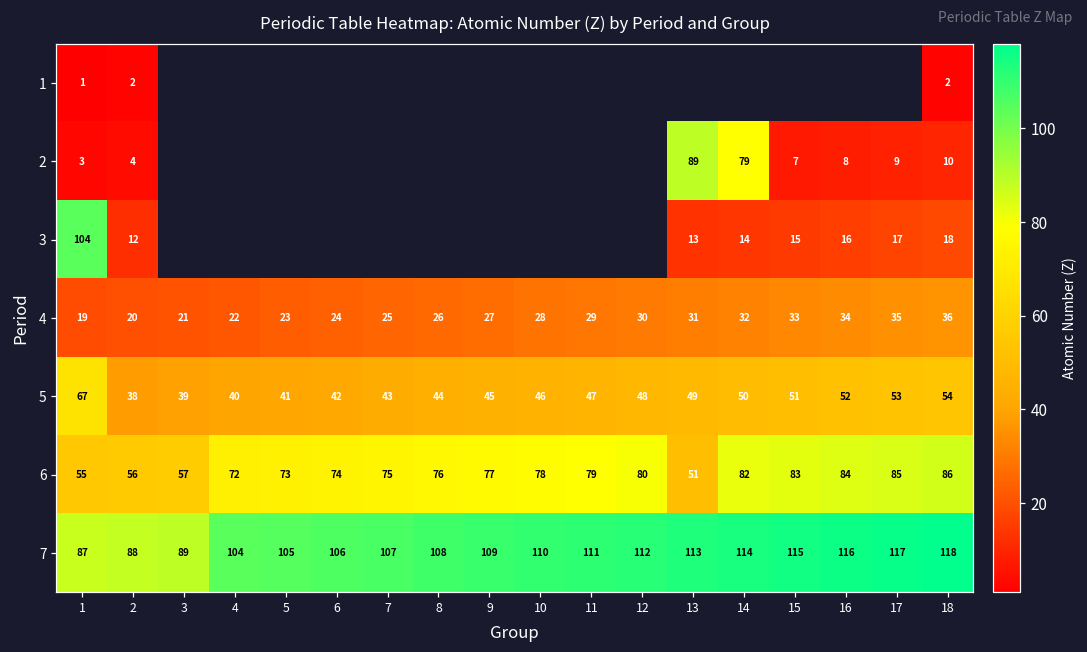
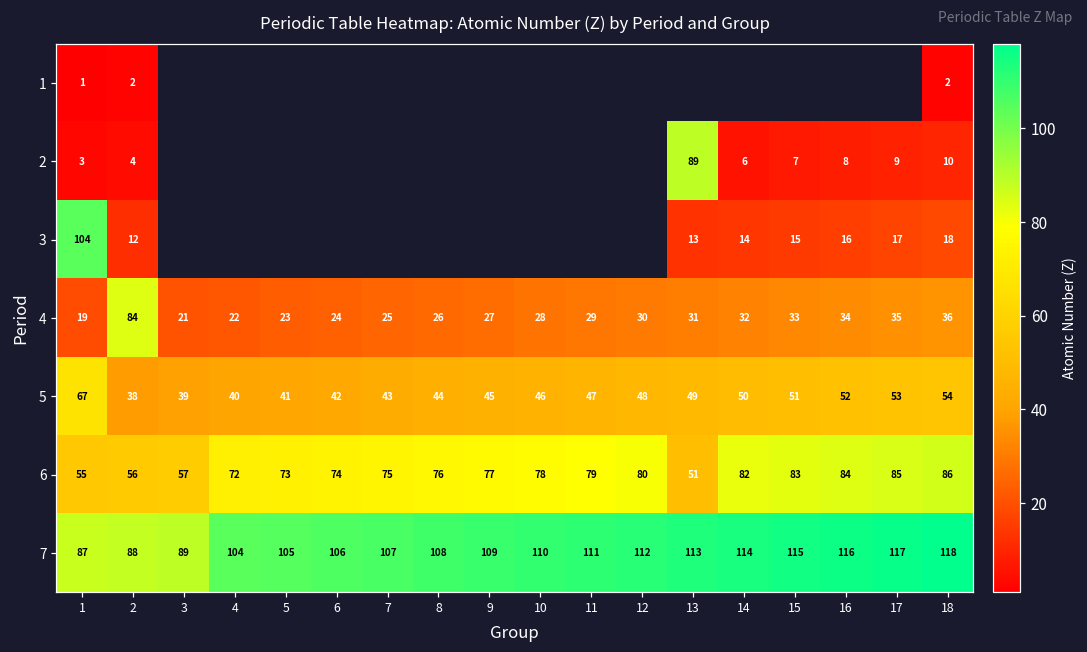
  {
    "1": {
      "1": 1,
      "2": 2,
      "18": 2
    },
    "2": {
      "1": 3,
      "2": 4,
      "13": 89,
-     "14": 79,
+     "14": 6,
      "15": 7,
      "16": 8,
      "17": 9,
      "18": 10
    },
    "3": {
      "1": 104,
      "2": 12,
      "13": 13,
      "14": 14,
      "15": 15,
      "16": 16,
      "17": 17,
      "18": 18
    },
    "4": {
      "1": 19,
-     "2": 20,
+     "2": 84,
      "3": 21,
      "4": 22,
      "5": 23,
      "6": 24,
      "7": 25,
      "8": 26,
      "9": 27,
      "10": 28,
      "11": 29,
      "12": 30,
      "13": 31,
      "14": 32,
      "15": 33,
      "16": 34,
      "17": 35,
      "18": 36
    },
    "5": {
      "1": 67,
      "2": 38,
      "3": 39,
      "4": 40,
      "5": 41,
      "6": 42,
      "7": 43,
      "8": 44,
      "9": 45,
      "10": 46,
      "11": 47,
      "12": 48,
      "13": 49,
      "14": 50,
      "15": 51,
      "16": 52,
      "17": 53,
      "18": 54
    },
    "6": {
      "1": 55,
      "2": 56,
      "3": 57,
      "4": 72,
      "5": 73,
      "6": 74,
      "7": 75,
      "8": 76,
      "9": 77,
      "10": 78,
      "11": 79,
      "12": 80,
      "13": 51,
      "14": 82,
      "15": 83,
      "16": 84,
      "17": 85,
      "18": 86
    },
    "7": {
      "1": 87,
      "2": 88,
      "3": 89,
      "4": 104,
      "5": 105,
      "6": 106,
      "7": 107,
      "8": 108,
      "9": 109,
      "10": 110,
      "11": 111,
      "12": 112,
      "13": 113,
      "14": 114,
      "15": 115,
      "16": 116,
      "17": 117,
      "18": 118
    }
  }
